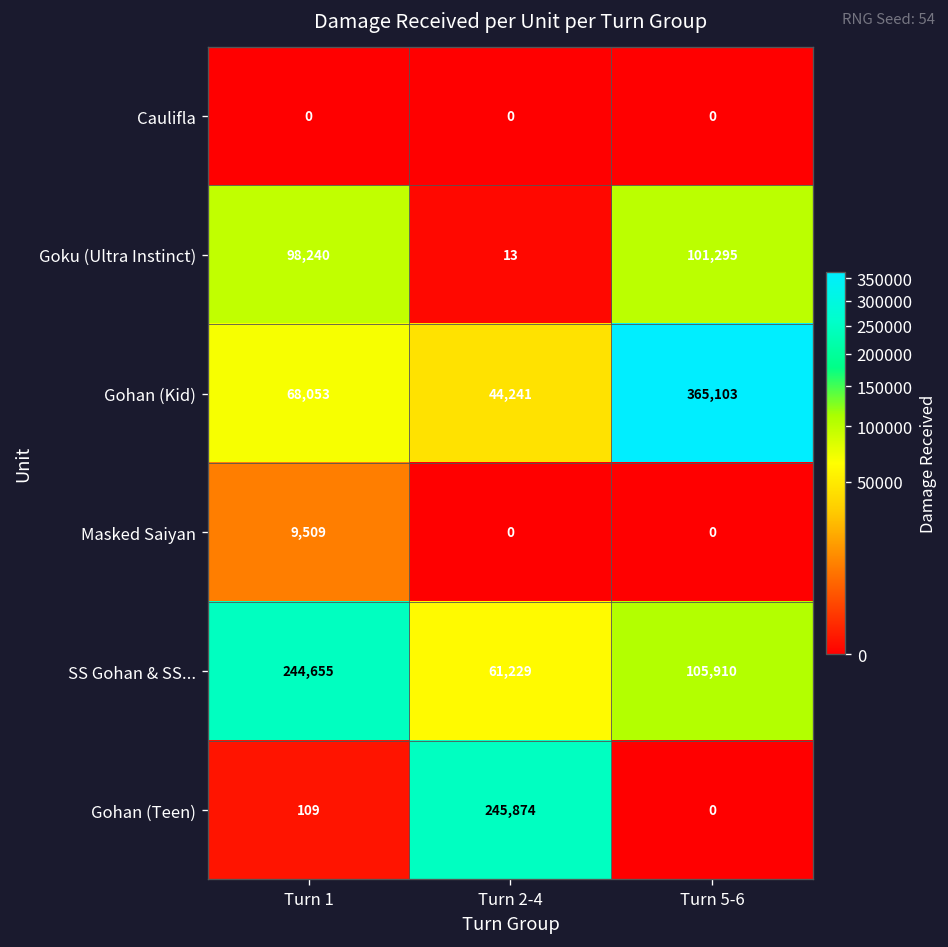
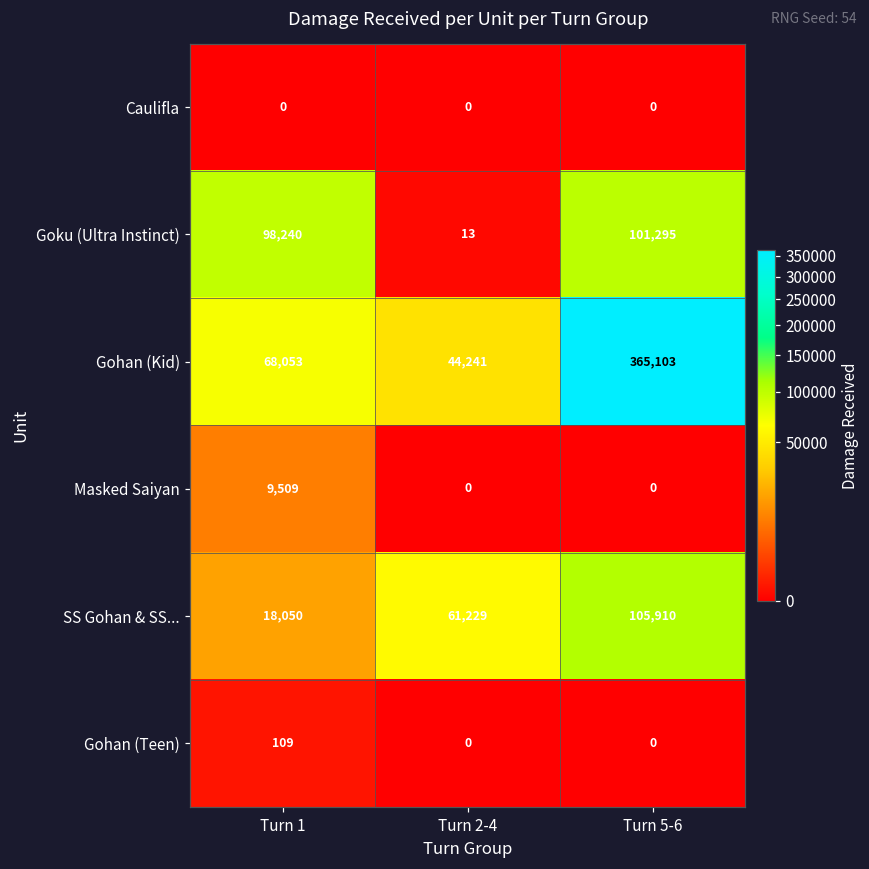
  {
    "Caulifla": {
      "Turn 1": "0",
      "Turn 2-4": "0",
      "Turn 5-6": "0"
    },
    "Goku (Ultra Instinct)": {
      "Turn 1": "98,240",
      "Turn 2-4": "13",
      "Turn 5-6": "101,295"
    },
    "Gohan (Kid)": {
      "Turn 1": "68,053",
      "Turn 2-4": "44,241",
      "Turn 5-6": "365,103"
    },
    "Masked Saiyan": {
      "Turn 1": "9,509",
      "Turn 2-4": "0",
      "Turn 5-6": "0"
    },
    "SS Gohan & SS...": {
-     "Turn 1": "244,655",
+     "Turn 1": "18,050",
      "Turn 2-4": "61,229",
      "Turn 5-6": "105,910"
    },
    "Gohan (Teen)": {
      "Turn 1": "109",
-     "Turn 2-4": "245,874",
+     "Turn 2-4": "0",
      "Turn 5-6": "0"
    }
  }
